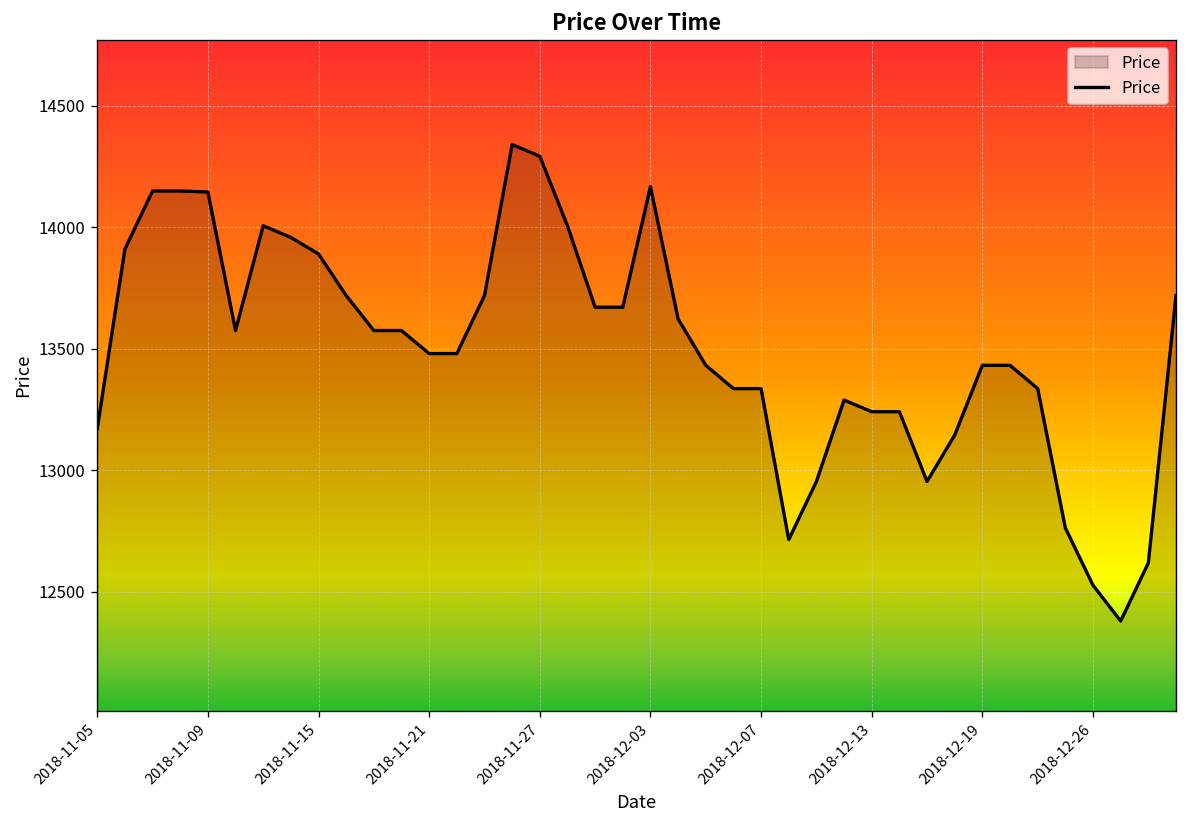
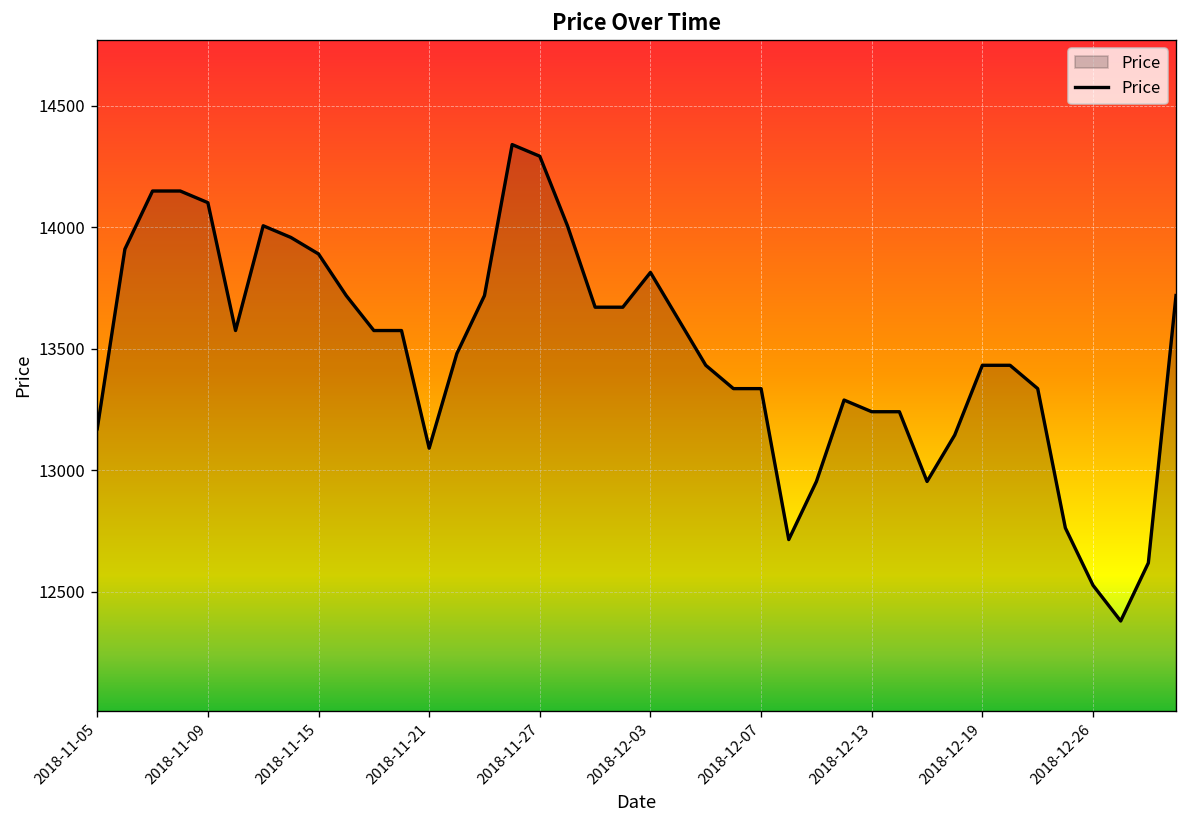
  {
    "2018-11-05": 13170,
-   "2018-11-09": 14150,
+   "2018-11-09": 14100,
    "2018-11-15": 13890,
-   "2018-11-21": 13480,
+   "2018-11-21": 13090,
    "2018-11-27": 14290,
-   "2018-12-03": 14170,
+   "2018-12-03": 13810,
    "2018-12-07": 13340,
    "2018-12-13": 13240,
    "2018-12-19": 13430,
    "2018-12-26": 12530
  }
